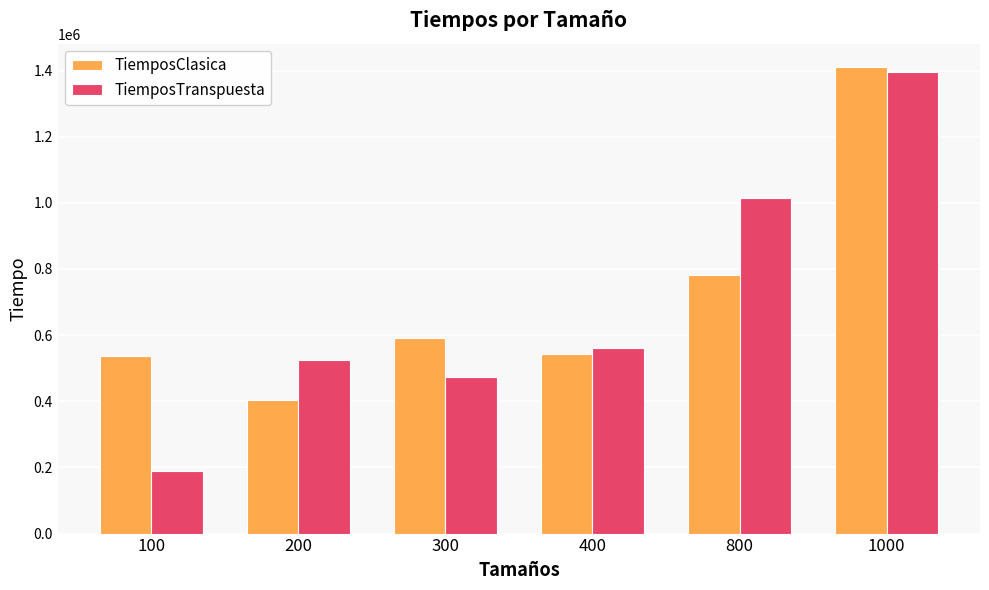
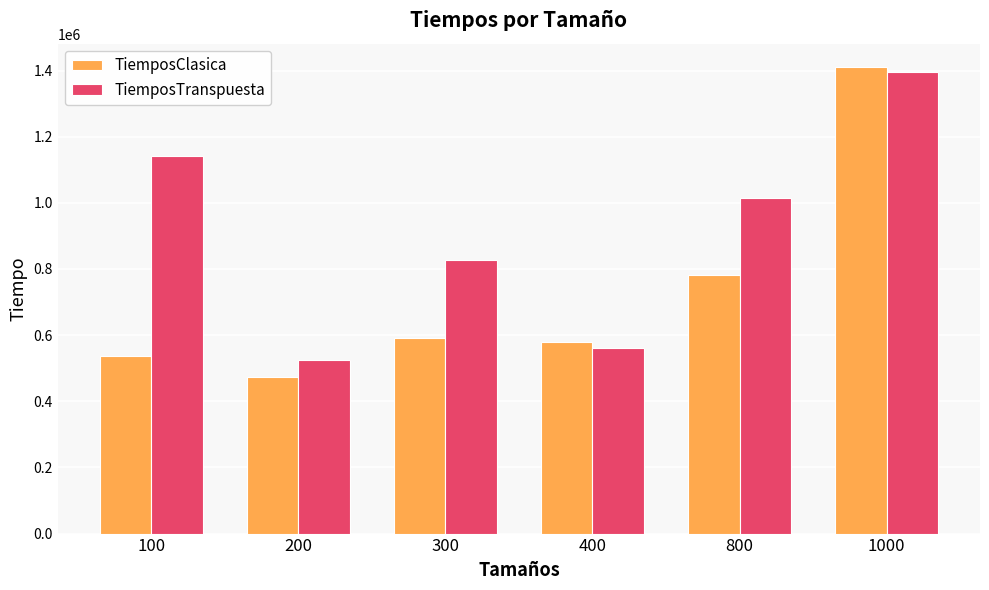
  {
    "TiemposClasica": {
      "100": 540000,
-     "200": 400000,
+     "200": 470000,
      "300": 590000,
-     "400": 540000,
+     "400": 580000,
      "800": 780000,
      "1000": 1410000
    },
    "TiemposTranspuesta": {
-     "100": 190000,
+     "100": 1140000,
      "200": 530000,
-     "300": 470000,
+     "300": 830000,
      "400": 560000,
      "800": 1010000,
      "1000": 1400000
    }
  }
